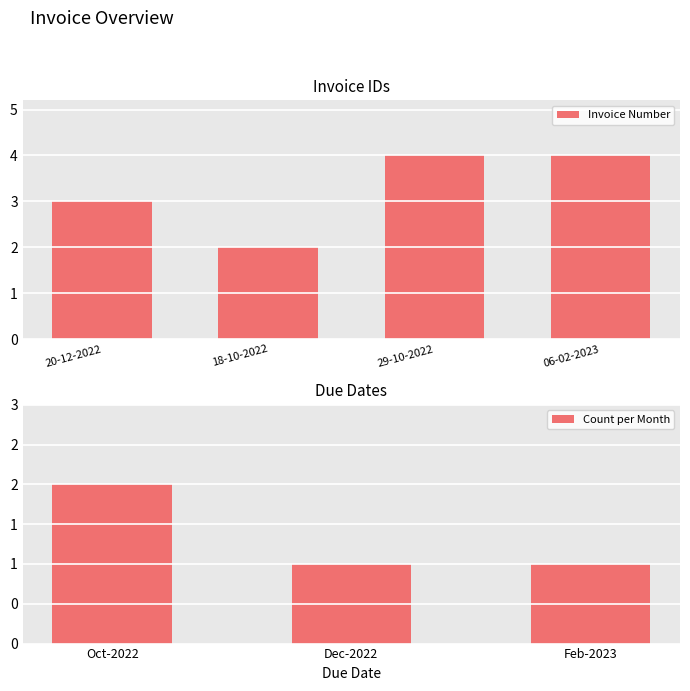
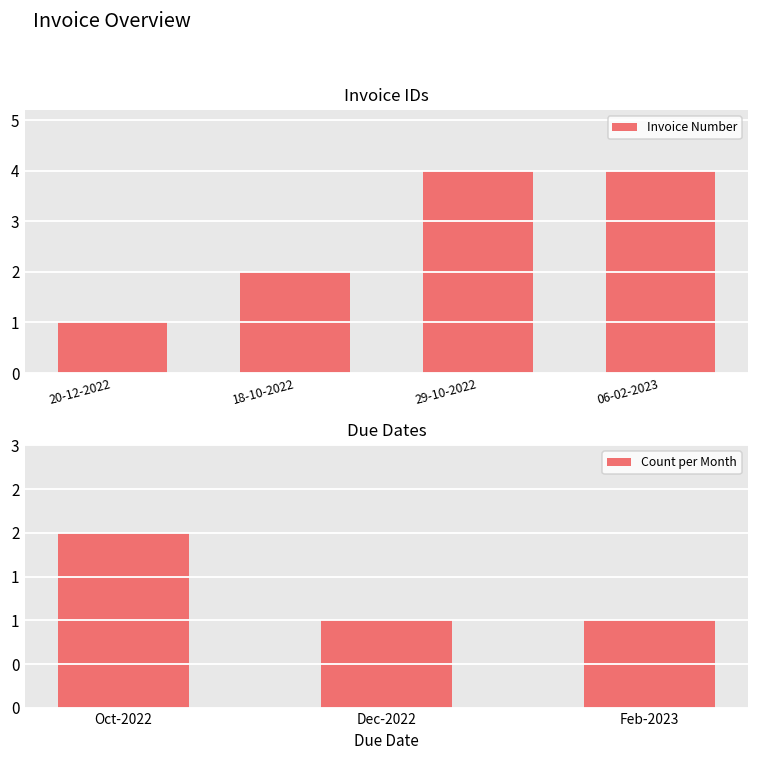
  {
    "Invoice IDs": {
-     "20-12-2022": 3,
+     "20-12-2022": 1,
      "18-10-2022": 2,
      "29-10-2022": 4,
      "06-02-2023": 4
    }
  }
